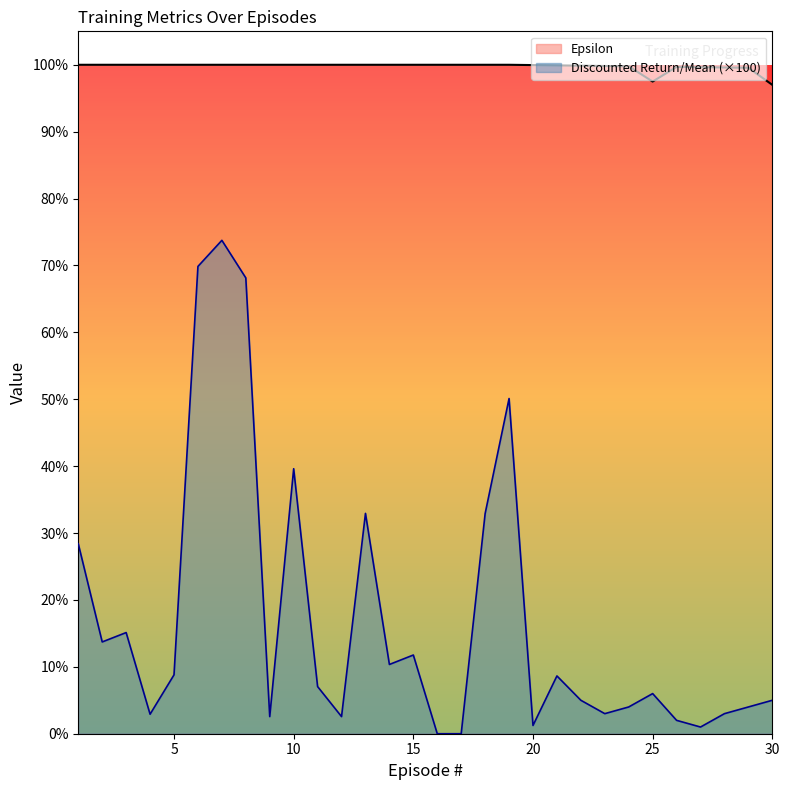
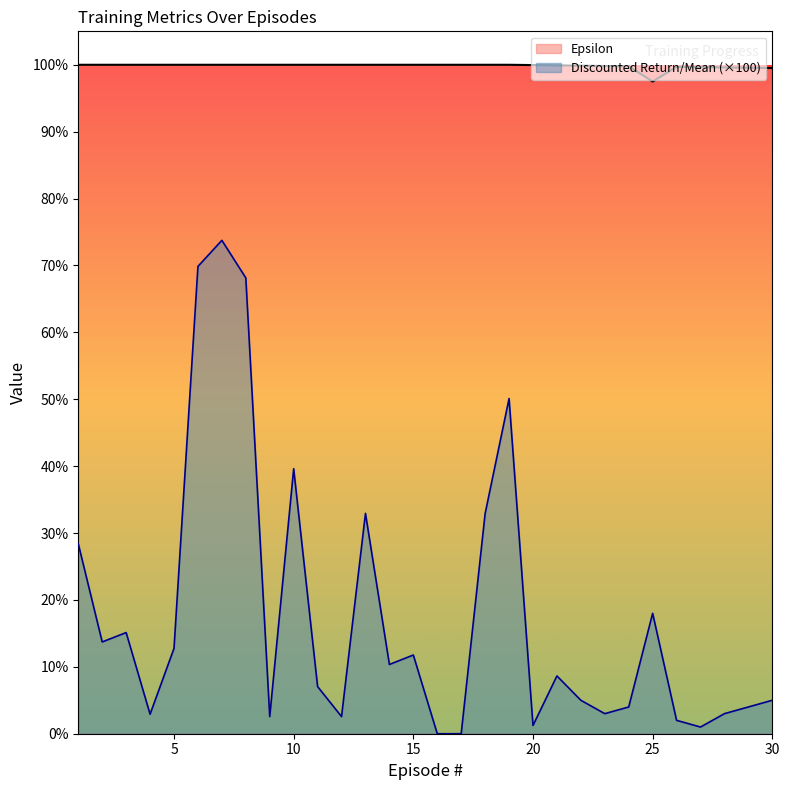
  {
    "Epsilon": {
      "5": "100%",
      "10": "100%",
      "15": "100%",
      "25": "97%",
-     "30": "97%"
+     "30": "100%"
    },
    "Discounted Return/Mean (×100)": {
-     "5": "9%",
+     "5": "13%",
      "10": "40%",
      "15": "12%",
      "20": "1%",
-     "25": "6%",
+     "25": "18%",
      "30": "5%"
    }
  }
